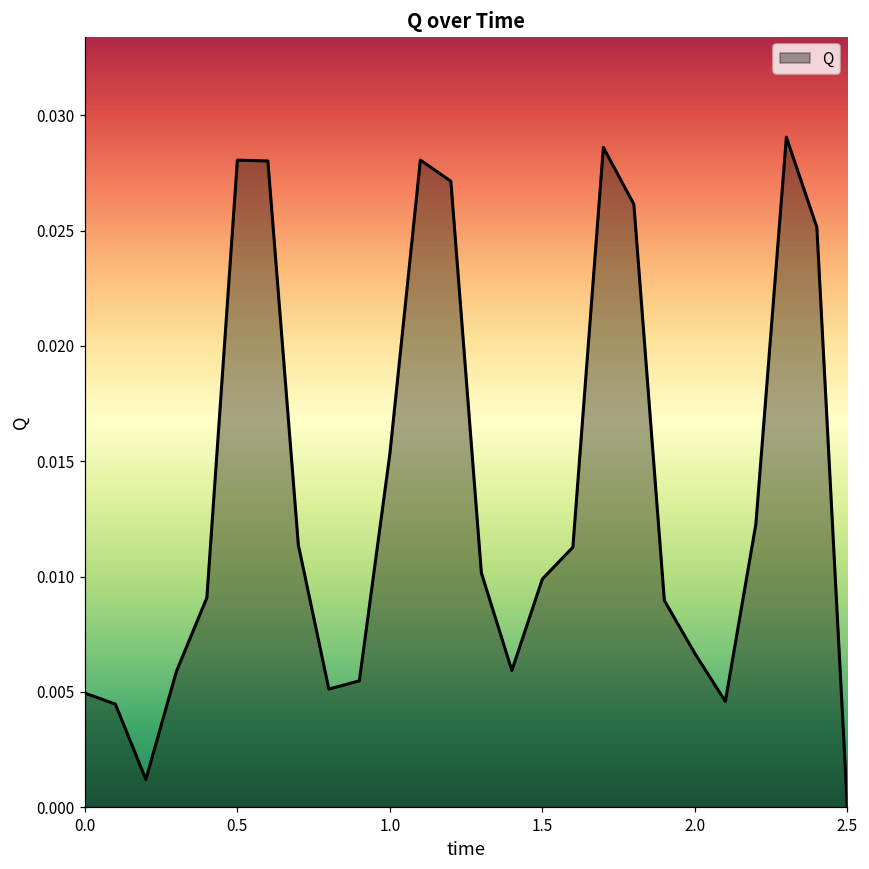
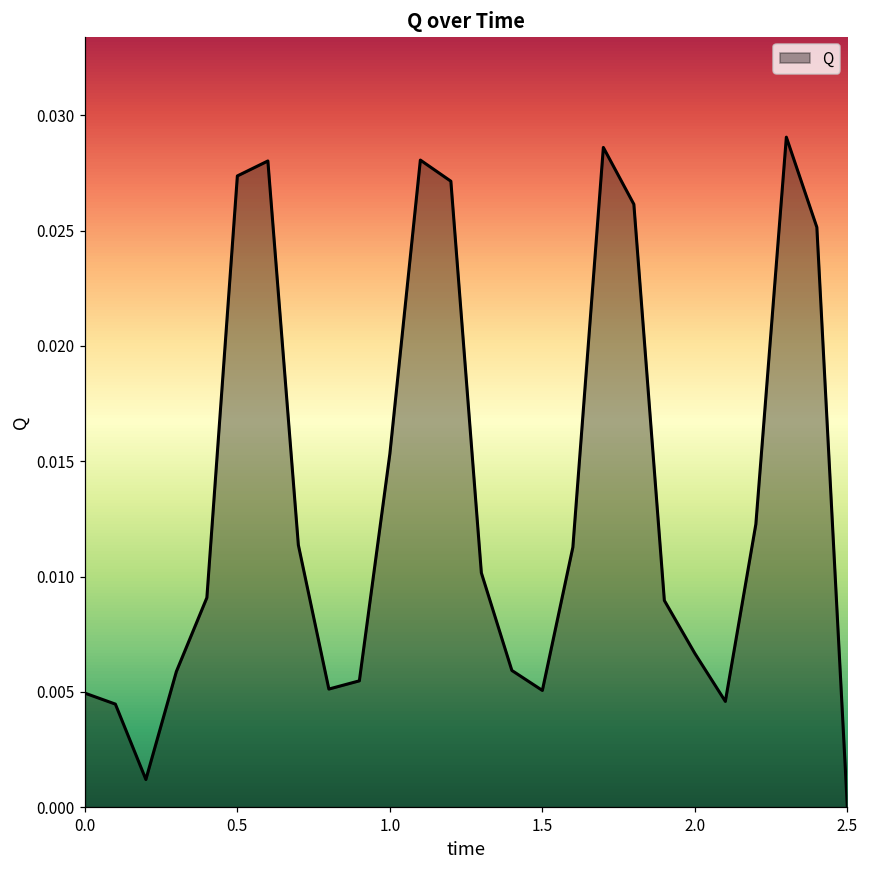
  {
    "0.0": 0.0049,
-   "0.5": 0.0281,
+   "0.5": 0.0274,
    "1.0": 0.0153,
-   "1.5": 0.0099,
+   "1.5": 0.0051,
    "2.0": 0.0067,
    "2.5": 0.0000
  }
